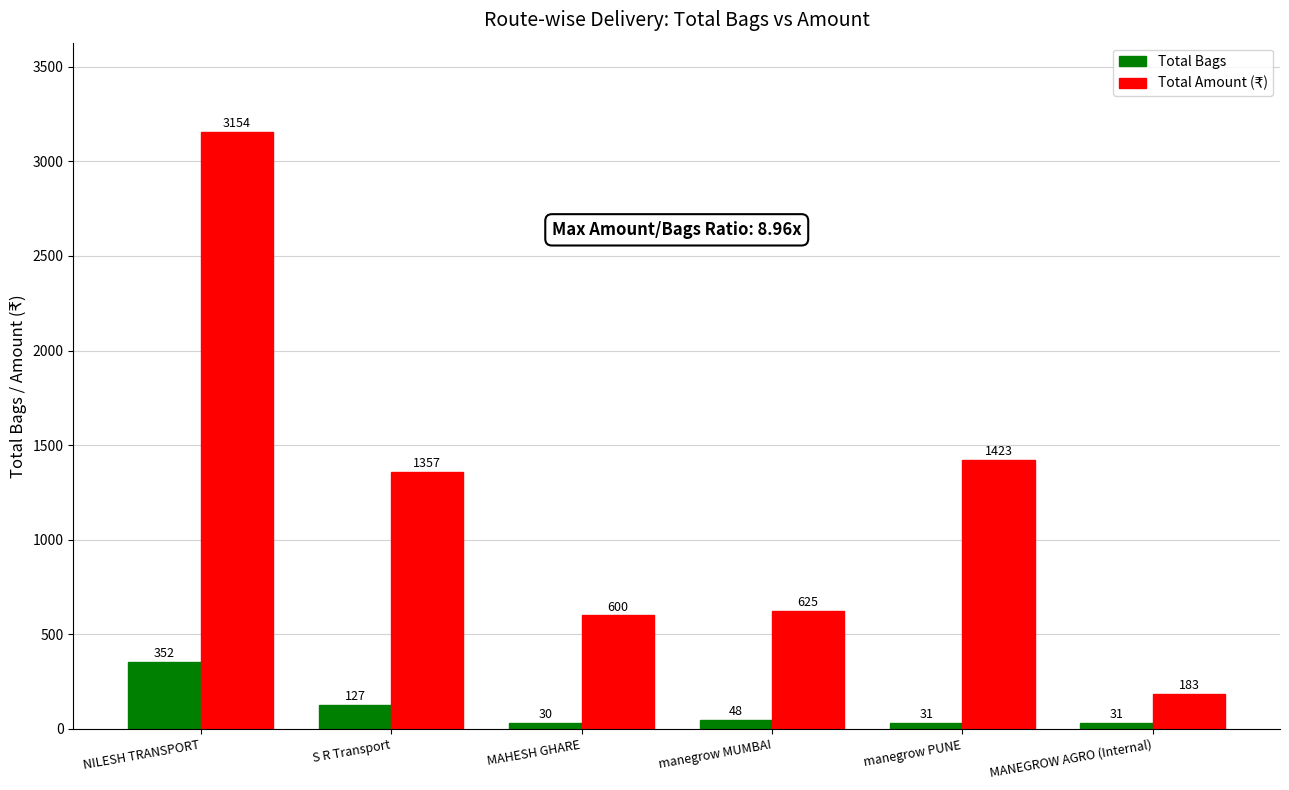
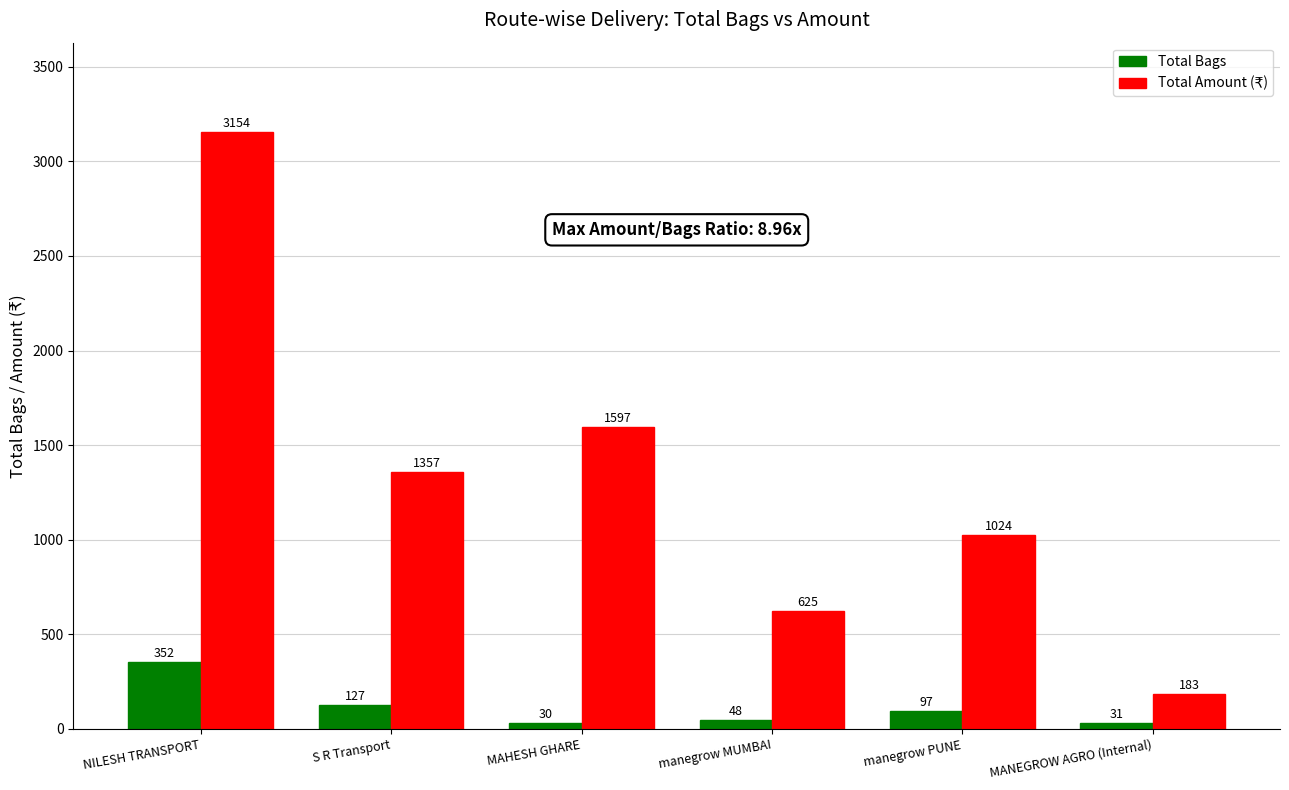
  {
    "Total Bags": {
      "NILESH TRANSPORT": 352,
      "S R Transport": 127,
      "MAHESH GHARE": 30,
      "manegrow MUMBAI": 48,
-     "manegrow PUNE": 31,
+     "manegrow PUNE": 97,
      "MANEGROW AGRO (Internal)": 31
    },
    "Total Amount (₹)": {
      "NILESH TRANSPORT": 3154,
      "S R Transport": 1357,
-     "MAHESH GHARE": 600,
+     "MAHESH GHARE": 1597,
      "manegrow MUMBAI": 625,
-     "manegrow PUNE": 1423,
+     "manegrow PUNE": 1024,
      "MANEGROW AGRO (Internal)": 183
    }
  }
